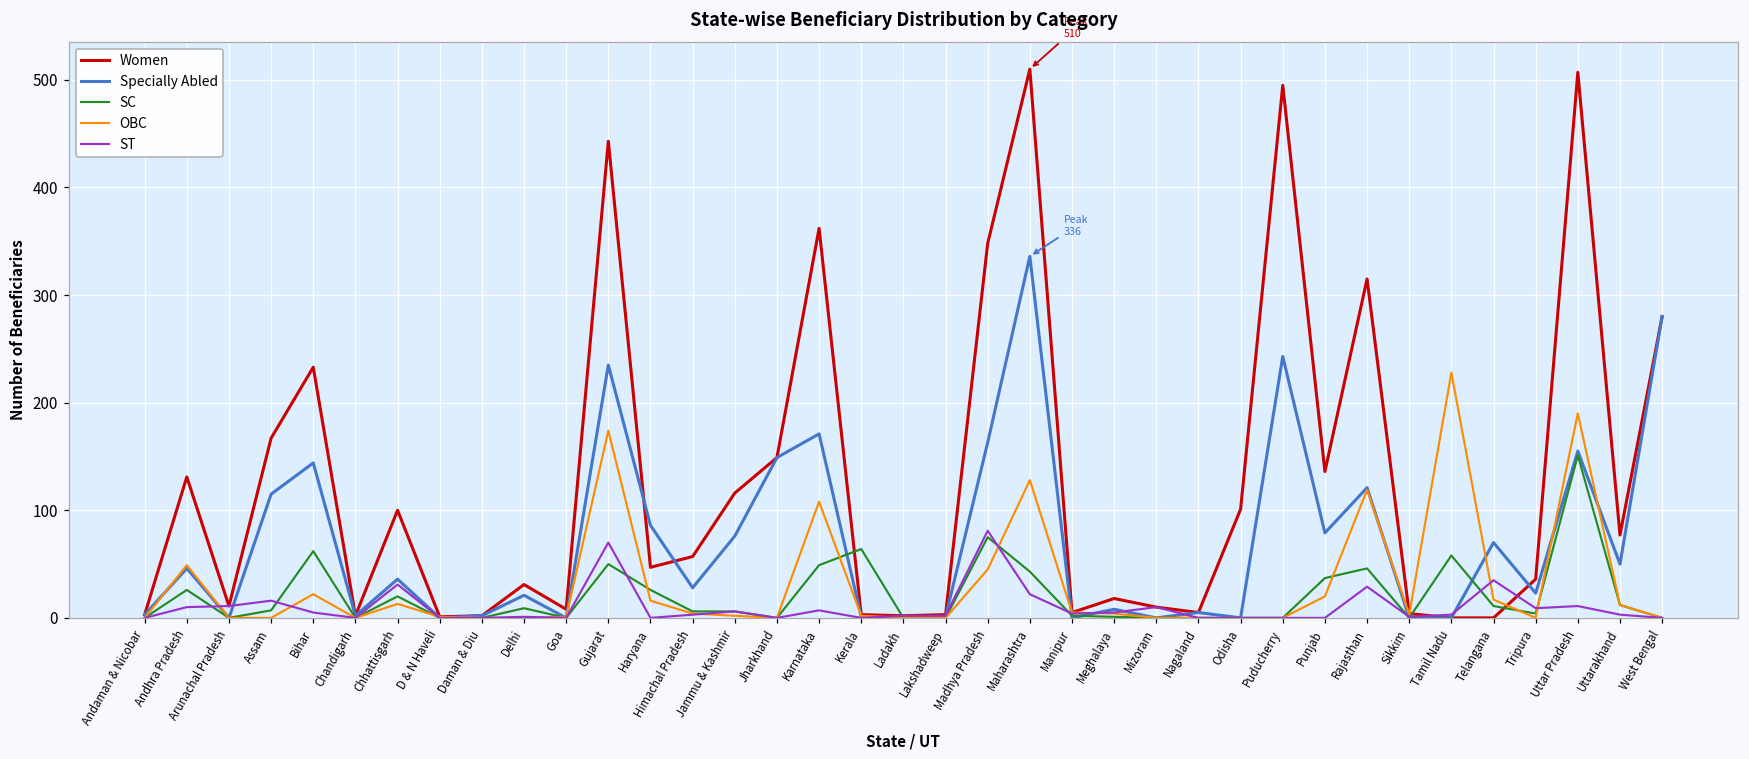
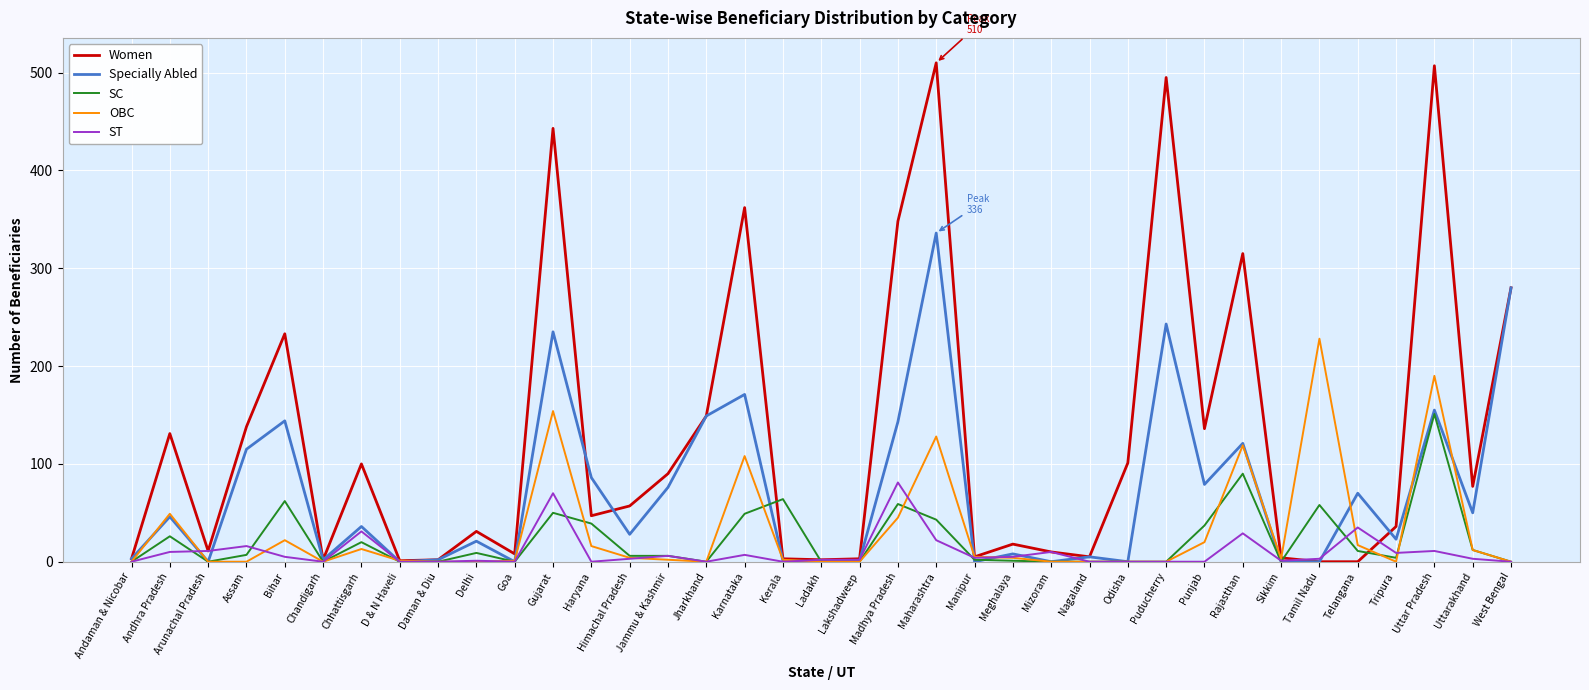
  {
    "Women": {
      "Andhra Pradesh": 130,
-     "Assam": 170,
+     "Assam": 140,
      "Bihar": 230,
      "Chhattisgarh": 100,
      "Delhi": 30,
      "Goa": 10,
      "Gujarat": 440,
      "Haryana": 50,
      "Himachal Pradesh": 60,
-     "Jammu & Kashmir": 120,
+     "Jammu & Kashmir": 90,
      "Karnataka": 360,
      "Madhya Pradesh": 350,
      "Meghalaya": 20,
      "Odisha": 100,
      "Puducherry": 500,
      "Punjab": 140,
      "Rajasthan": 320,
      "Telangana": 0,
      "Tripura": 40,
      "Uttar Pradesh": 510,
      "Uttarakhand": 80
    },
    "Specially Abled": {
      "Andhra Pradesh": 50,
      "Assam": 120,
      "Bihar": 140,
      "Chhattisgarh": 40,
      "Delhi": 20,
      "Gujarat": 240,
      "Haryana": 90,
      "Himachal Pradesh": 30,
      "Jammu & Kashmir": 80,
      "Karnataka": 170,
-     "Madhya Pradesh": 160,
+     "Madhya Pradesh": 140,
      "Meghalaya": 10,
      "Puducherry": 240,
      "Punjab": 80,
      "Telangana": 70,
      "Tripura": 20,
      "Uttar Pradesh": 160,
      "Uttarakhand": 50
    },
    "SC": {
      "Andhra Pradesh": 30,
      "Assam": 10,
      "Bihar": 60,
      "Chhattisgarh": 20,
      "Delhi": 10,
      "Gujarat": 50,
-     "Haryana": 30,
+     "Haryana": 40,
      "Karnataka": 50,
      "Kerala": 60,
-     "Madhya Pradesh": 80,
+     "Madhya Pradesh": 60,
      "Maharashtra": 40,
      "Meghalaya": 0,
      "Punjab": 40,
-     "Rajasthan": 50,
+     "Rajasthan": 90,
      "Tamil Nadu": 60,
      "Telangana": 10,
      "Tripura": 0,
      "Uttar Pradesh": 150
    },
    "OBC": {
      "Andhra Pradesh": 50,
      "Assam": 0,
      "Bihar": 20,
      "Chhattisgarh": 10,
-     "Gujarat": 170,
+     "Gujarat": 150,
      "Haryana": 20,
      "Jammu & Kashmir": 0,
      "Karnataka": 110,
      "Madhya Pradesh": 50,
      "Maharashtra": 130,
      "Punjab": 20,
      "Tamil Nadu": 230,
      "Telangana": 20,
      "Tripura": 0,
      "Uttar Pradesh": 190
    },
    "ST": {
      "Andhra Pradesh": 10,
      "Assam": 20,
      "Bihar": 10,
      "Chhattisgarh": 30,
      "Gujarat": 70,
      "Haryana": 0,
      "Karnataka": 10,
      "Madhya Pradesh": 80,
      "Maharashtra": 20,
      "Punjab": 0,
      "Rajasthan": 30,
      "Tamil Nadu": 0,
      "Telangana": 40,
      "Tripura": 10,
      "Uttar Pradesh": 10,
      "Uttarakhand": 0
    }
  }
